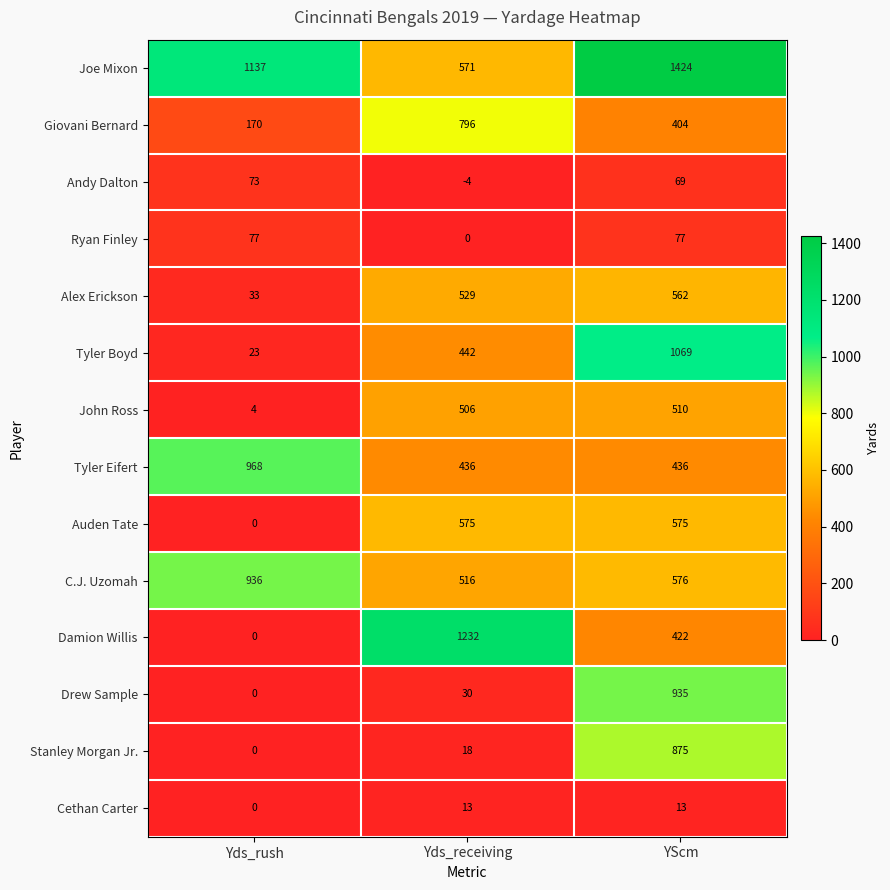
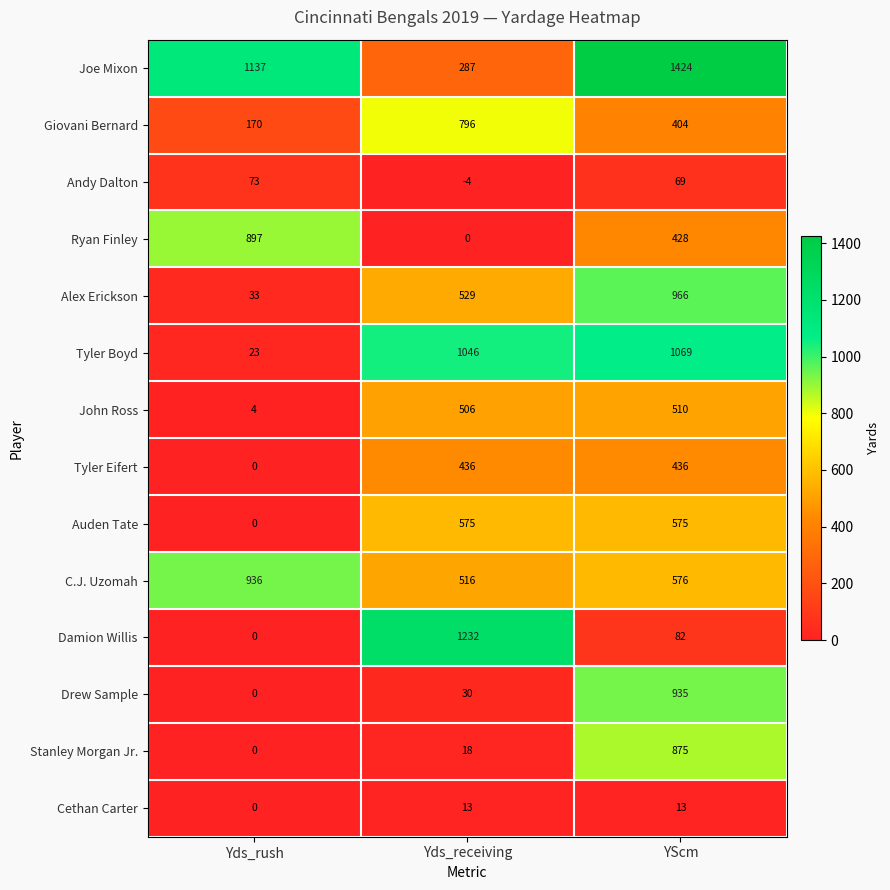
  {
    "Joe Mixon": {
      "Yds_rush": 1137,
-     "Yds_receiving": 571,
+     "Yds_receiving": 287,
      "YScm": 1424
    },
    "Giovani Bernard": {
      "Yds_rush": 170,
      "Yds_receiving": 796,
      "YScm": 404
    },
    "Andy Dalton": {
      "Yds_rush": 73,
      "Yds_receiving": -4,
      "YScm": 69
    },
    "Ryan Finley": {
-     "Yds_rush": 77,
+     "Yds_rush": 897,
      "Yds_receiving": 0,
-     "YScm": 77
+     "YScm": 428
    },
    "Alex Erickson": {
      "Yds_rush": 33,
      "Yds_receiving": 529,
-     "YScm": 562
+     "YScm": 966
    },
    "Tyler Boyd": {
      "Yds_rush": 23,
-     "Yds_receiving": 442,
+     "Yds_receiving": 1046,
      "YScm": 1069
    },
    "John Ross": {
      "Yds_rush": 4,
      "Yds_receiving": 506,
      "YScm": 510
    },
    "Tyler Eifert": {
-     "Yds_rush": 968,
+     "Yds_rush": 0,
      "Yds_receiving": 436,
      "YScm": 436
    },
    "Auden Tate": {
      "Yds_rush": 0,
      "Yds_receiving": 575,
      "YScm": 575
    },
    "C.J. Uzomah": {
      "Yds_rush": 936,
      "Yds_receiving": 516,
      "YScm": 576
    },
    "Damion Willis": {
      "Yds_rush": 0,
      "Yds_receiving": 1232,
-     "YScm": 422
+     "YScm": 82
    },
    "Drew Sample": {
      "Yds_rush": 0,
      "Yds_receiving": 30,
      "YScm": 935
    },
    "Stanley Morgan Jr.": {
      "Yds_rush": 0,
      "Yds_receiving": 18,
      "YScm": 875
    },
    "Cethan Carter": {
      "Yds_rush": 0,
      "Yds_receiving": 13,
      "YScm": 13
    }
  }
